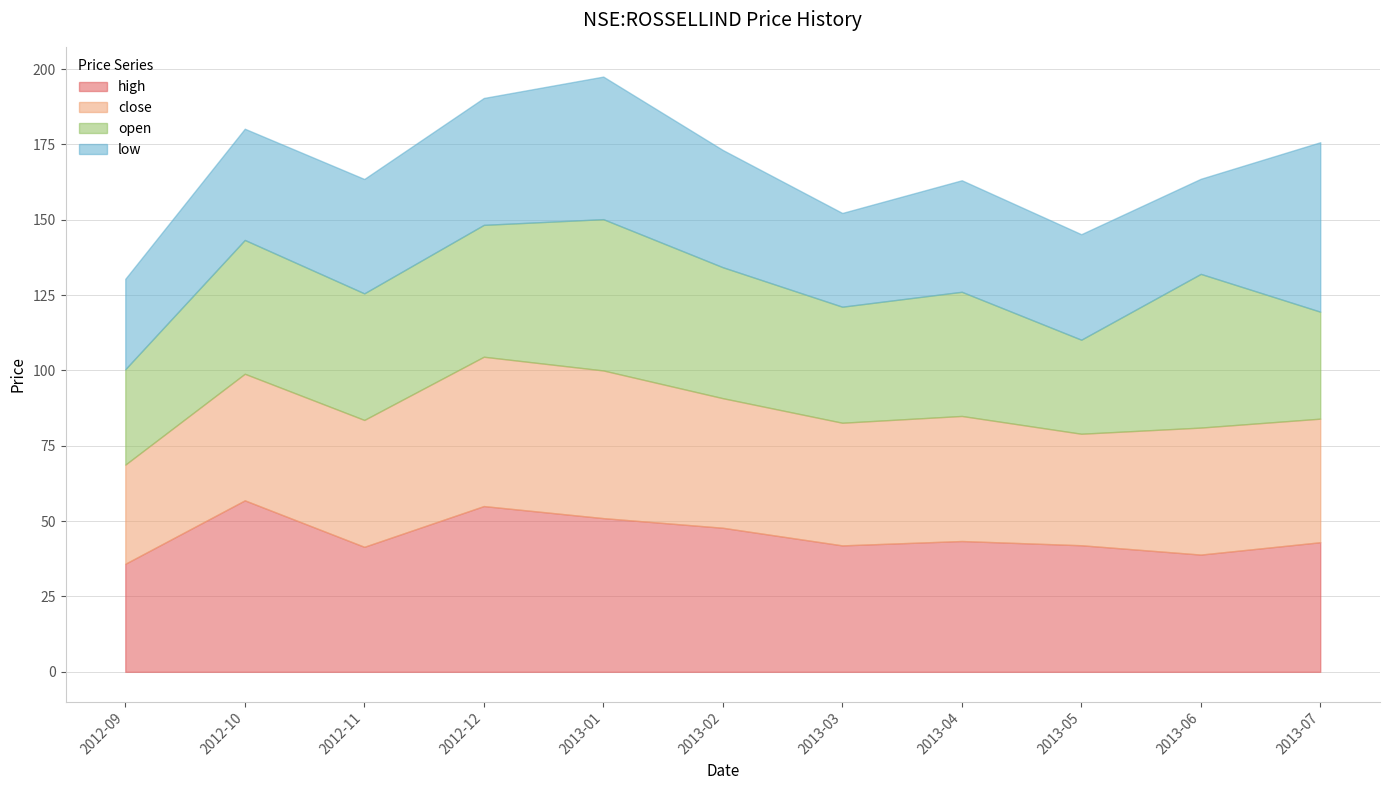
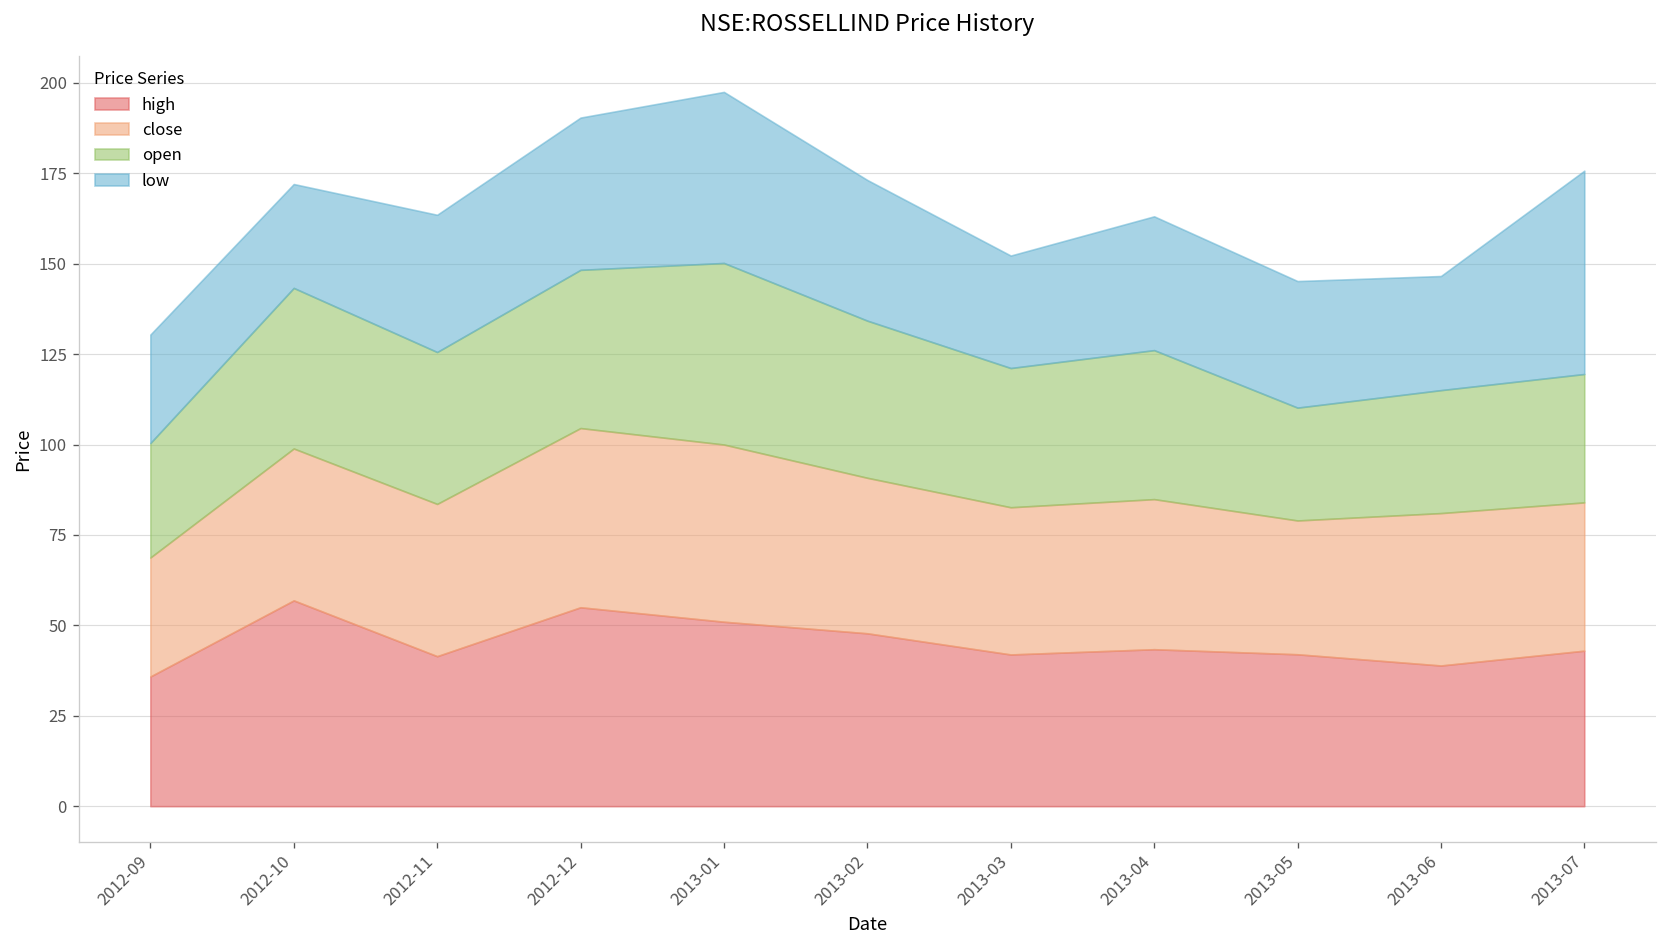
  {
    "high": {
      "2012-09": 36,
      "2012-10": 57,
      "2012-11": 41,
      "2012-12": 55,
      "2013-01": 51,
      "2013-02": 48,
      "2013-03": 42,
      "2013-04": 43,
      "2013-05": 42,
      "2013-06": 39,
      "2013-07": 43
    },
    "close": {
      "2012-09": 33,
      "2012-10": 42,
      "2012-11": 42,
      "2012-12": 50,
      "2013-01": 49,
      "2013-02": 43,
      "2013-03": 41,
      "2013-04": 42,
      "2013-05": 37,
      "2013-06": 42,
      "2013-07": 41
    },
    "open": {
      "2012-09": 32,
      "2012-10": 44,
      "2012-11": 42,
      "2012-12": 44,
      "2013-01": 50,
      "2013-02": 43,
      "2013-03": 39,
      "2013-04": 41,
      "2013-05": 31,
-     "2013-06": 51,
+     "2013-06": 34,
      "2013-07": 36
    },
    "low": {
      "2012-09": 30,
-     "2012-10": 37,
+     "2012-10": 29,
      "2012-11": 38,
      "2012-12": 42,
      "2013-01": 47,
      "2013-02": 39,
      "2013-03": 31,
      "2013-04": 37,
      "2013-05": 35,
      "2013-06": 32,
      "2013-07": 56
    }
  }
